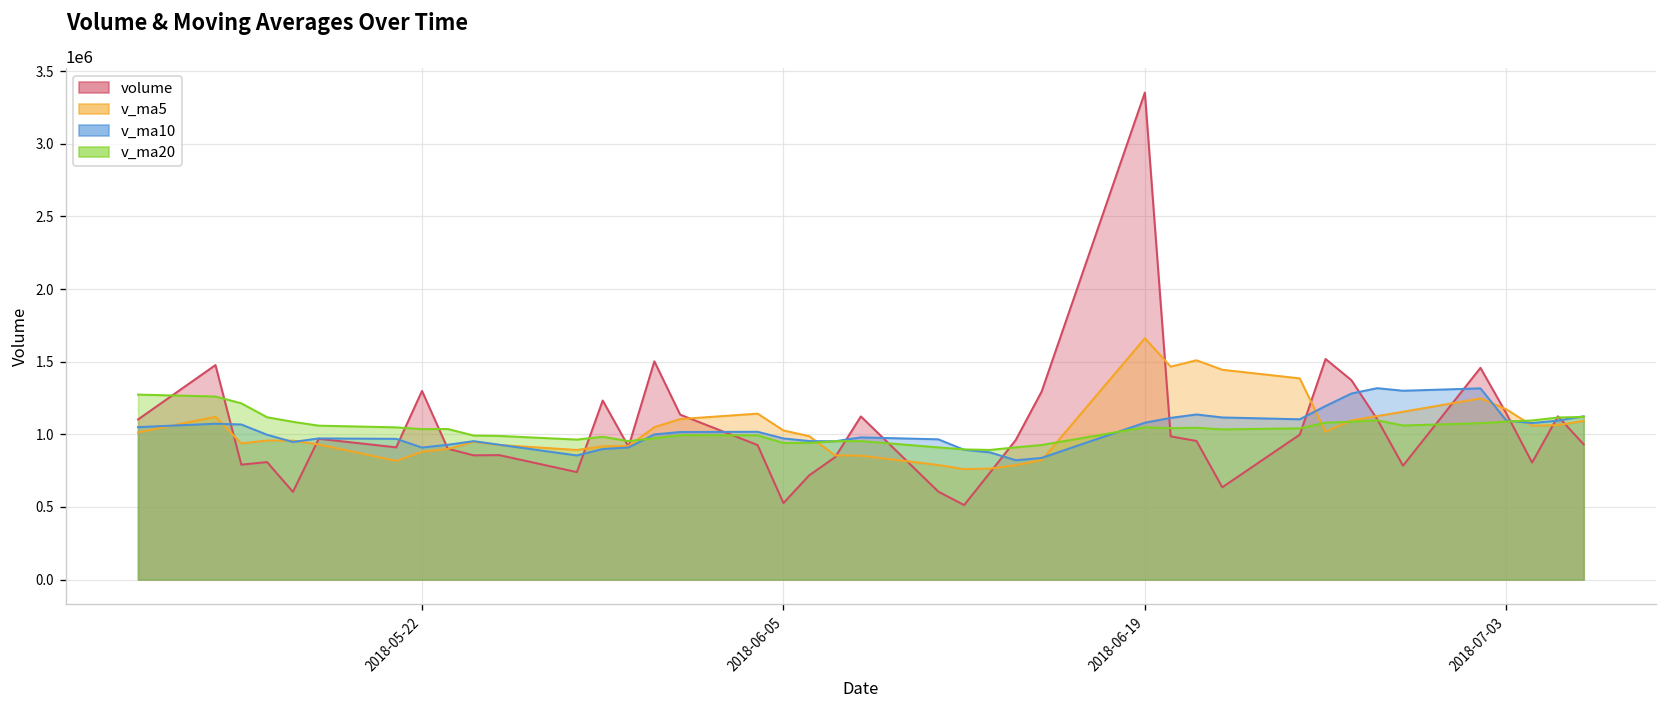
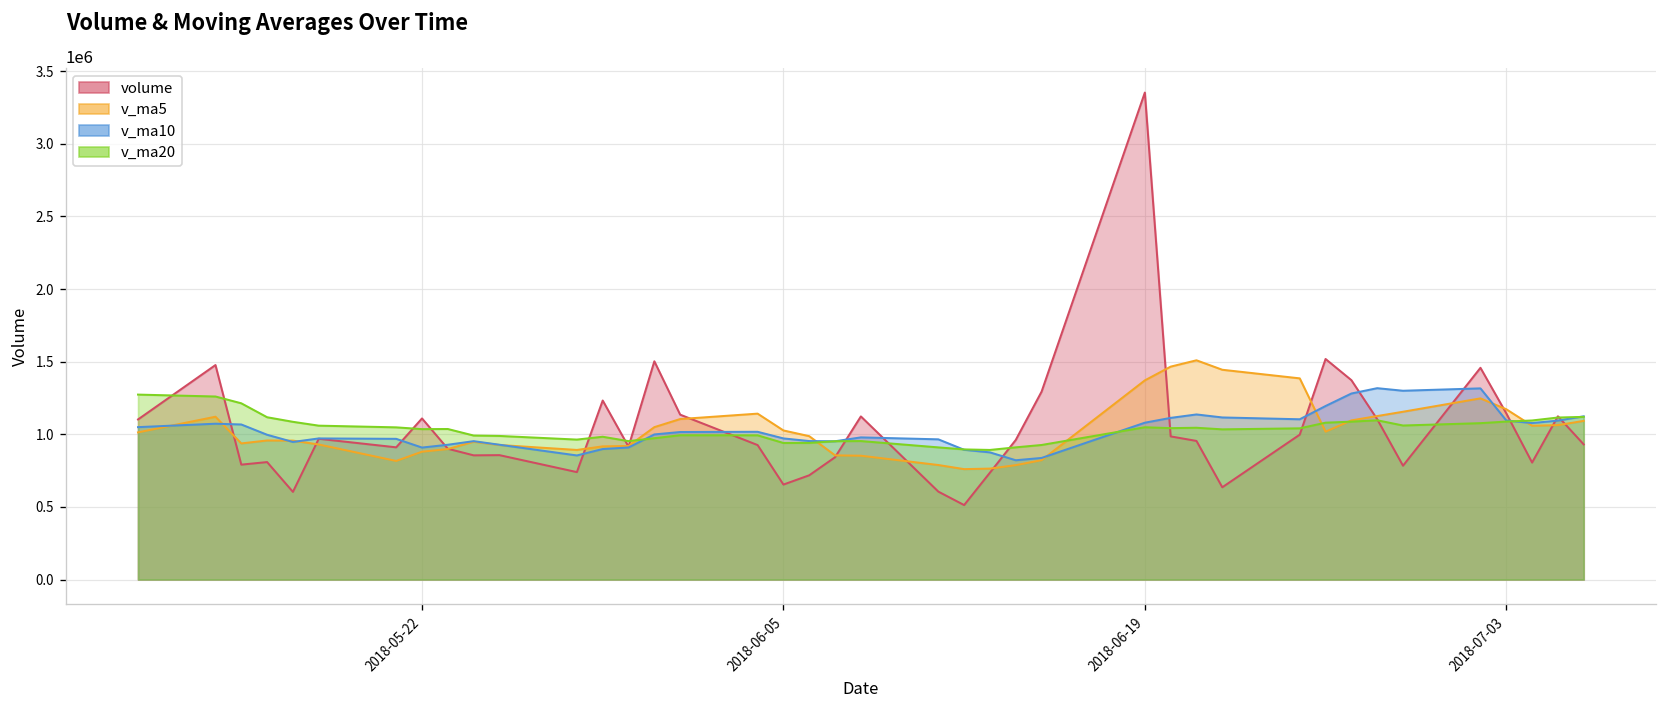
  {
    "volume": {
-     "2018-05-22": 1300000,
-     "2018-06-05": 530000,
+     "2018-05-22": 1110000,
+     "2018-06-05": 650000,
      "2018-06-19": 3350000,
      "2018-07-03": 1140000
    },
    "v_ma5": {
      "2018-05-22": 880000,
      "2018-06-05": 1030000,
-     "2018-06-19": 1660000,
+     "2018-06-19": 1370000,
      "2018-07-03": 1170000
    },
    "v_ma10": {
      "2018-05-22": 910000,
      "2018-06-05": 970000,
      "2018-06-19": 1080000
    },
    "v_ma20": {
      "2018-05-22": 1040000,
      "2018-06-05": 940000,
      "2018-06-19": 1050000
    }
  }
